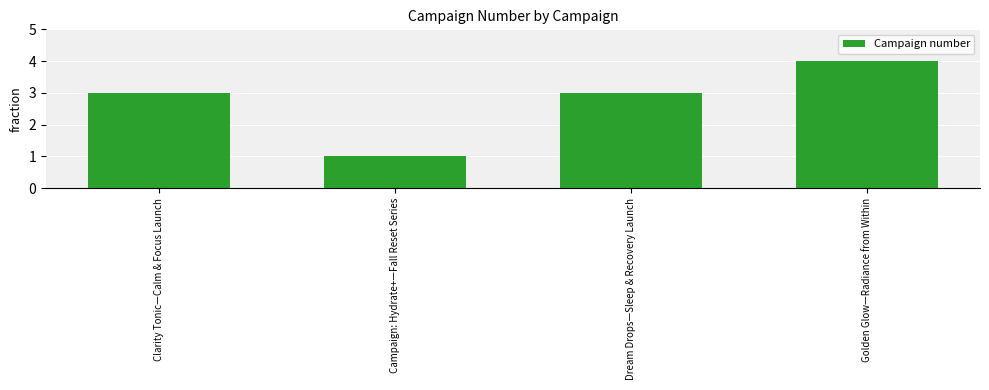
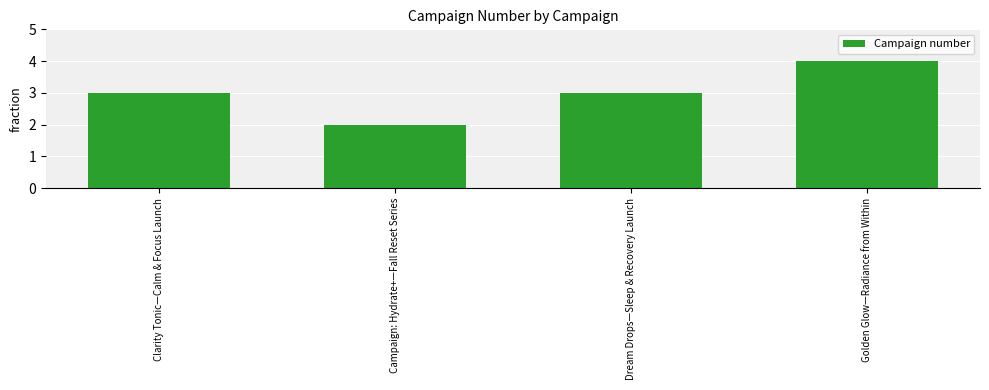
  {
    "Clarity Tonic—Calm & Focus Launch": 3,
-   "Campaign: Hydrate+—Fall Reset Series": 1,
+   "Campaign: Hydrate+—Fall Reset Series": 2,
    "Dream Drops—Sleep & Recovery Launch": 3,
    "Golden Glow—Radiance from Within": 4
  }
